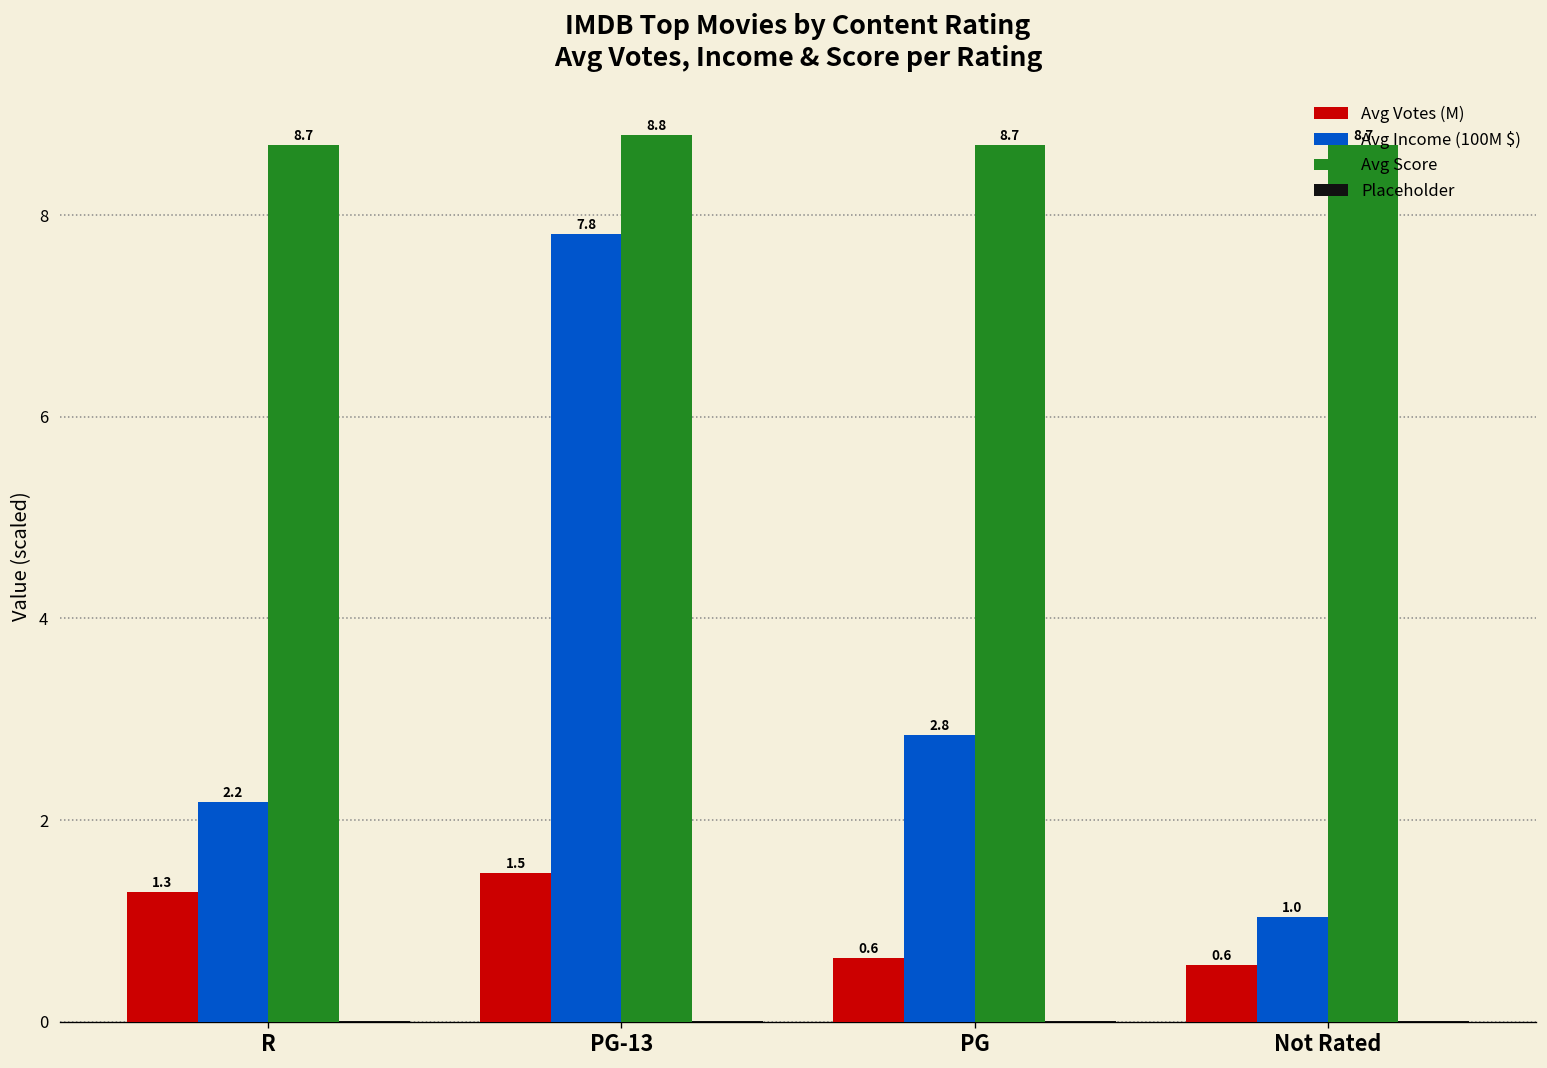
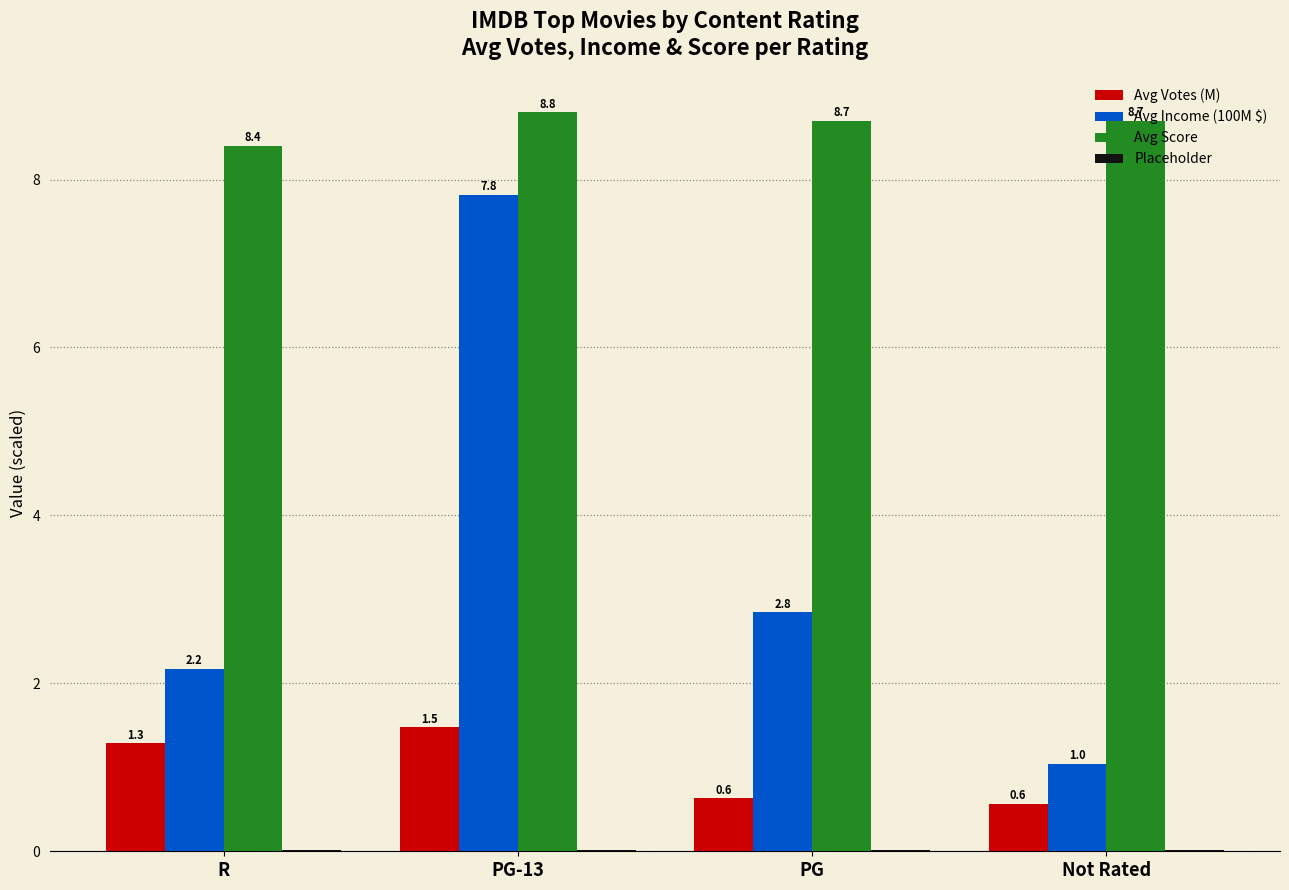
  {
    "Avg Votes (M)": {
      "R": 1.3,
      "PG-13": 1.5,
      "PG": 0.6,
      "Not Rated": 0.6
    },
    "Avg Income (100M $)": {
      "R": 2.2,
      "PG-13": 7.8,
      "PG": 2.8,
      "Not Rated": 1.0
    },
    "Avg Score": {
-     "R": 8.7,
+     "R": 8.4,
      "PG-13": 8.8,
      "PG": 8.7,
      "Not Rated": 8.7
    }
  }
